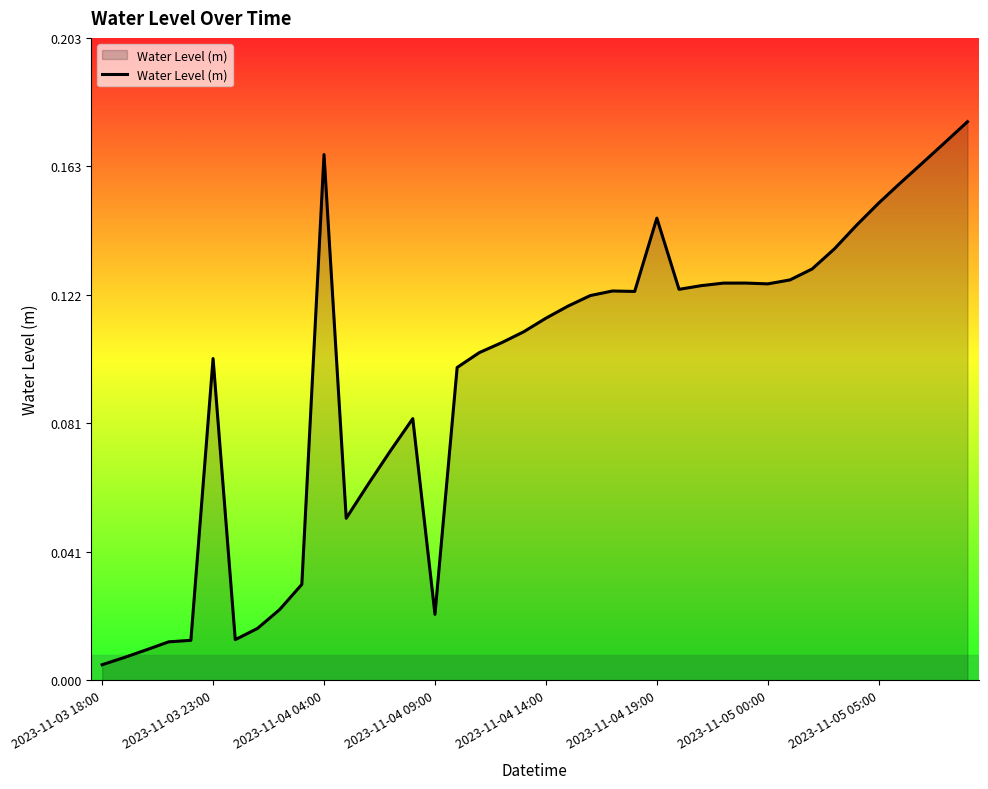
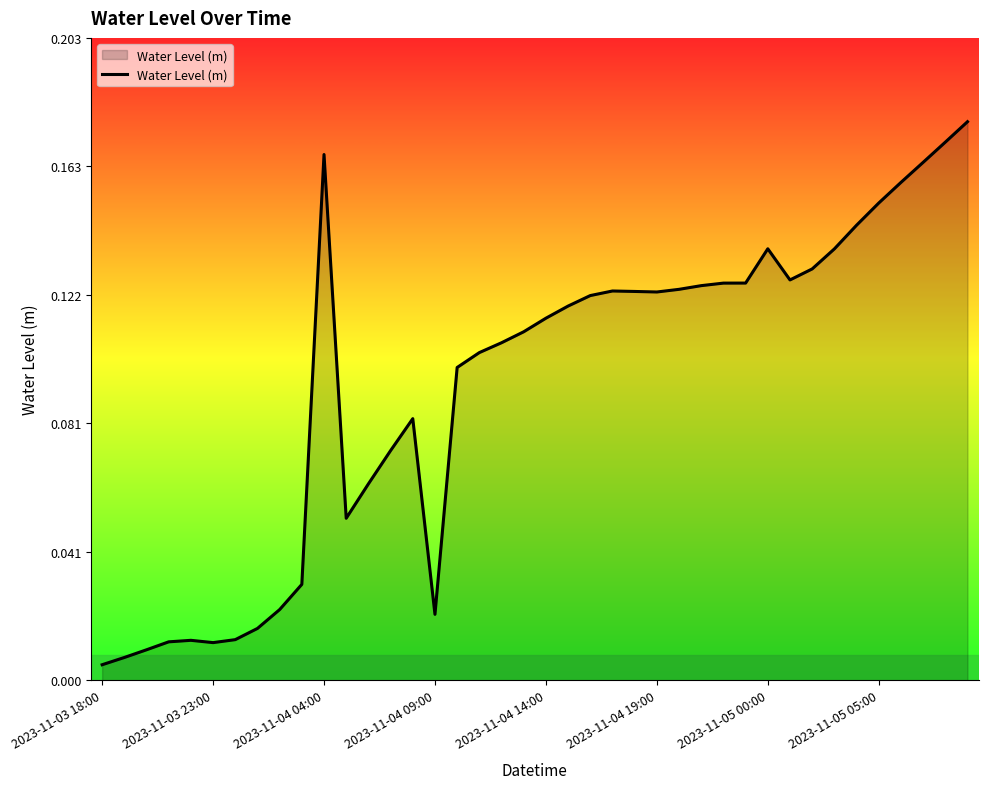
  {
-   "2023-11-03 23:00": 0.102,
+   "2023-11-03 23:00": 0.012,
    "2023-11-04 04:00": 0.166,
    "2023-11-04 09:00": 0.021,
    "2023-11-04 14:00": 0.115,
-   "2023-11-04 19:00": 0.146,
-   "2023-11-05 00:00": 0.125,
+   "2023-11-04 19:00": 0.123,
+   "2023-11-05 00:00": 0.137,
    "2023-11-05 05:00": 0.151
  }
